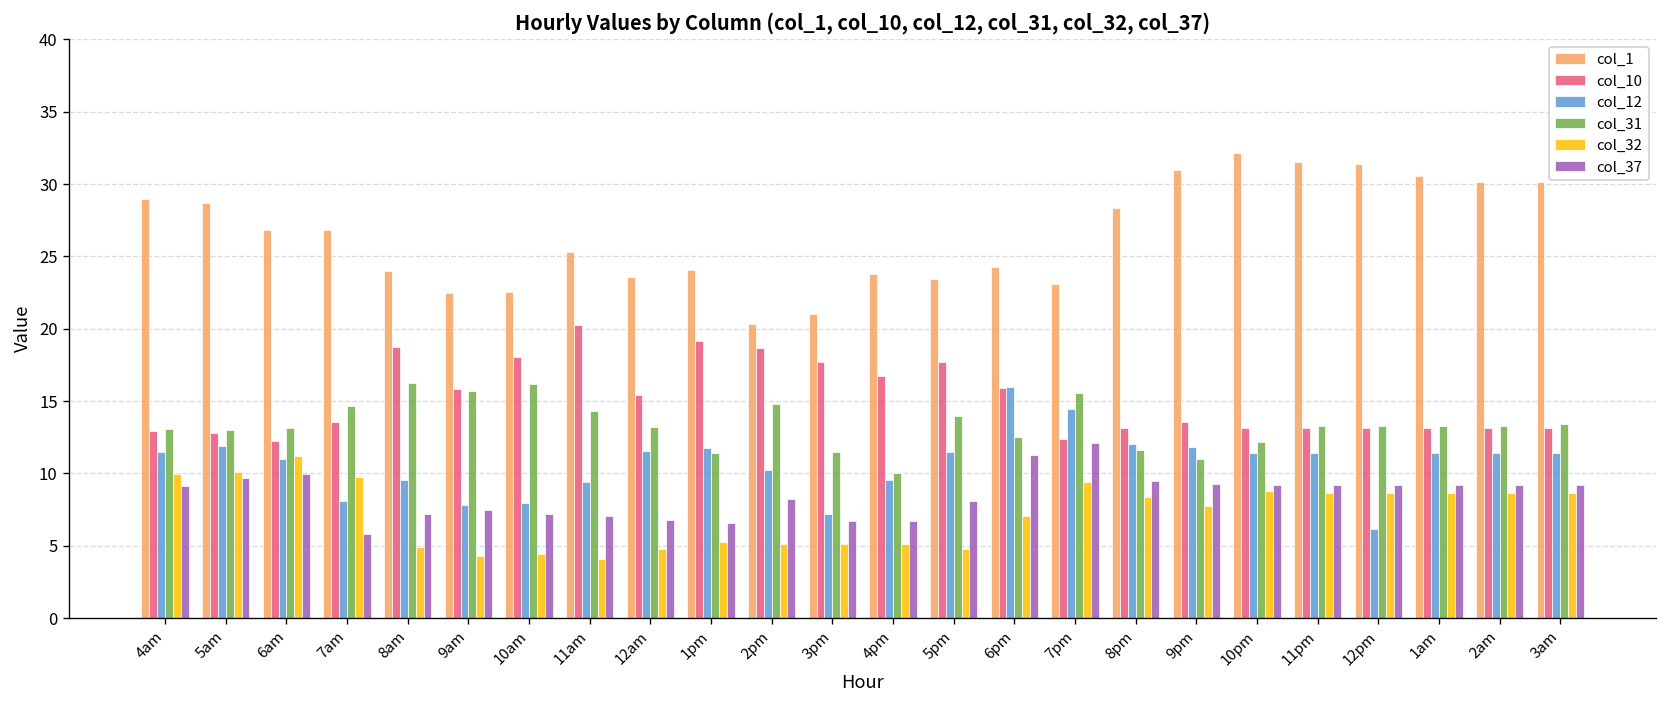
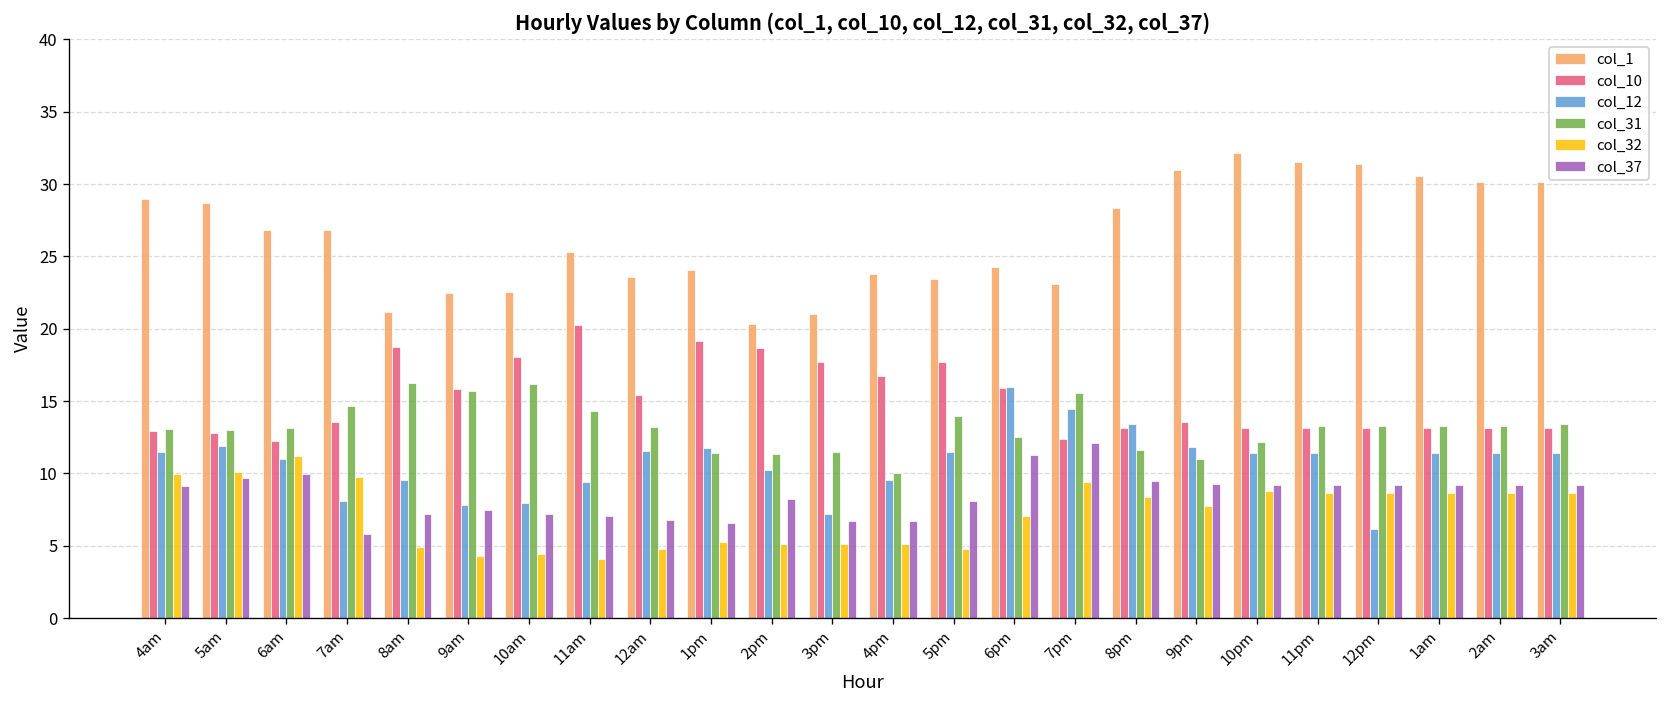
  {
    "col_1": {
      "4am": 29.0,
      "5am": 28.7,
      "6am": 26.8,
      "7am": 26.8,
-     "8am": 24.0,
+     "8am": 21.1,
      "9am": 22.5,
      "10am": 22.5,
      "11am": 25.3,
      "12am": 23.6,
      "1pm": 24.1,
      "2pm": 20.3,
      "3pm": 21.0,
      "4pm": 23.8,
      "5pm": 23.4,
      "6pm": 24.3,
      "7pm": 23.1,
      "8pm": 28.3,
      "9pm": 30.9,
      "10pm": 32.1,
      "11pm": 31.5,
      "12pm": 31.4,
      "1am": 30.6,
      "2am": 30.2,
      "3am": 30.2
    },
    "col_10": {
      "4am": 12.9,
      "5am": 12.8,
      "6am": 12.2,
      "7am": 13.6,
      "8am": 18.7,
      "9am": 15.8,
      "10am": 18.0,
      "11am": 20.2,
      "12am": 15.4,
      "1pm": 19.1,
      "2pm": 18.7,
      "3pm": 17.7,
      "4pm": 16.7,
      "5pm": 17.7,
      "6pm": 15.9,
      "7pm": 12.4,
      "8pm": 13.2,
      "9pm": 13.5,
      "10pm": 13.1,
      "11pm": 13.1,
      "12pm": 13.1,
      "1am": 13.1,
      "2am": 13.1,
      "3am": 13.1
    },
    "col_12": {
      "4am": 11.5,
      "5am": 11.9,
      "6am": 11.0,
      "7am": 8.1,
      "8am": 9.6,
      "9am": 7.8,
      "10am": 8.0,
      "11am": 9.4,
      "12am": 11.5,
      "1pm": 11.8,
      "2pm": 10.2,
      "3pm": 7.2,
      "4pm": 9.5,
      "5pm": 11.4,
      "6pm": 16.0,
      "7pm": 14.4,
-     "8pm": 12.0,
+     "8pm": 13.4,
      "9pm": 11.8,
      "10pm": 11.4,
      "11pm": 11.4,
      "12pm": 6.2,
      "1am": 11.4,
      "2am": 11.4,
      "3am": 11.4
    },
    "col_31": {
      "4am": 13.1,
      "5am": 13.0,
      "6am": 13.2,
      "7am": 14.7,
      "8am": 16.2,
      "9am": 15.7,
      "10am": 16.2,
      "11am": 14.3,
      "12am": 13.2,
      "1pm": 11.4,
-     "2pm": 14.8,
+     "2pm": 11.3,
      "3pm": 11.5,
      "4pm": 10.0,
      "5pm": 14.0,
      "6pm": 12.5,
      "7pm": 15.6,
      "8pm": 11.6,
      "9pm": 11.0,
      "10pm": 12.2,
      "11pm": 13.3,
      "12pm": 13.3,
      "1am": 13.3,
      "2am": 13.3,
      "3am": 13.4
    },
    "col_32": {
      "4am": 9.9,
      "5am": 10.1,
      "6am": 11.2,
      "7am": 9.8,
      "8am": 4.9,
      "9am": 4.3,
      "10am": 4.4,
      "11am": 4.1,
      "12am": 4.8,
      "1pm": 5.3,
      "2pm": 5.1,
      "3pm": 5.1,
      "4pm": 5.1,
      "5pm": 4.8,
      "6pm": 7.1,
      "7pm": 9.4,
      "8pm": 8.4,
      "9pm": 7.8,
      "10pm": 8.7,
      "11pm": 8.6,
      "12pm": 8.6,
      "1am": 8.6,
      "2am": 8.6,
      "3am": 8.6
    },
    "col_37": {
      "4am": 9.1,
      "5am": 9.7,
      "6am": 10.0,
      "7am": 5.8,
      "8am": 7.2,
      "9am": 7.5,
      "10am": 7.2,
      "11am": 7.1,
      "12am": 6.7,
      "1pm": 6.6,
      "2pm": 8.2,
      "3pm": 6.7,
      "4pm": 6.7,
      "5pm": 8.1,
      "6pm": 11.3,
      "7pm": 12.1,
      "8pm": 9.5,
      "9pm": 9.3,
      "10pm": 9.2,
      "11pm": 9.2,
      "12pm": 9.2,
      "1am": 9.2,
      "2am": 9.2,
      "3am": 9.2
    }
  }
